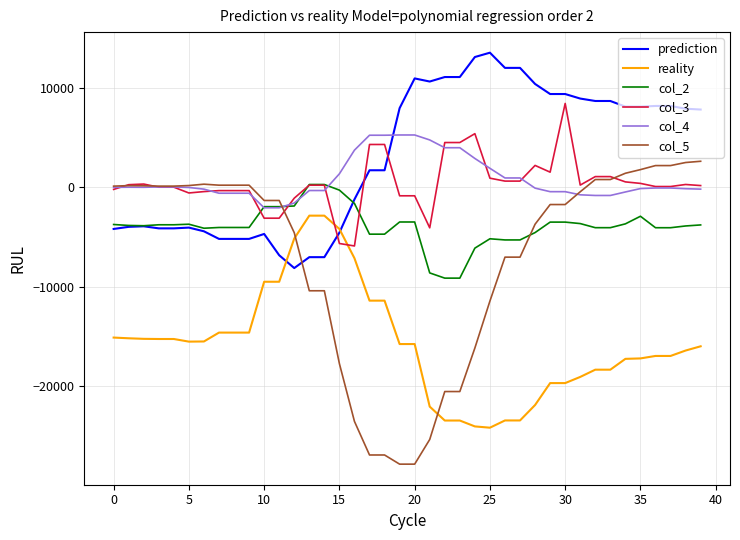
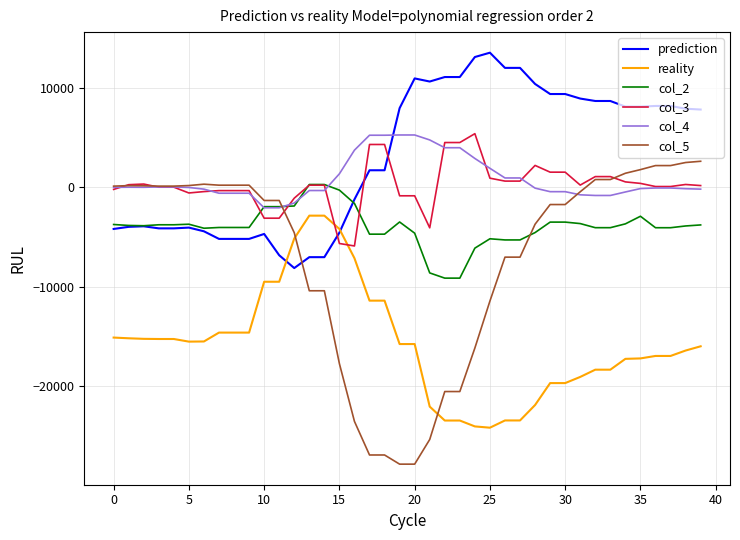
  {
    "prediction": {
      "0": -4000,
      "5": -4000,
      "10": -5000,
      "15": -5000,
      "20": 11000,
      "25": 14000,
      "30": 9000
    },
    "reality": {
      "0": -15000,
      "5": -16000,
      "10": -10000,
      "15": -4000,
      "20": -16000,
      "25": -24000,
      "30": -20000,
      "35": -17000
    },
    "col_2": {
      "0": -4000,
      "5": -4000,
      "15": 0,
-     "20": -4000,
+     "20": -5000,
      "25": -5000,
      "30": -4000,
      "35": -3000
    },
    "col_3": {
      "5": -1000,
      "10": -3000,
      "15": -6000,
      "20": -1000,
      "25": 1000,
-     "30": 8000,
+     "30": 2000,
      "35": 0
    },
    "col_4": {
      "15": 1000,
      "20": 5000,
      "25": 2000,
      "30": 0,
      "35": 0
    },
    "col_5": {
      "10": -1000,
      "15": -18000,
      "20": -28000,
      "25": -11000,
      "30": -2000,
      "35": 2000
    }
  }
